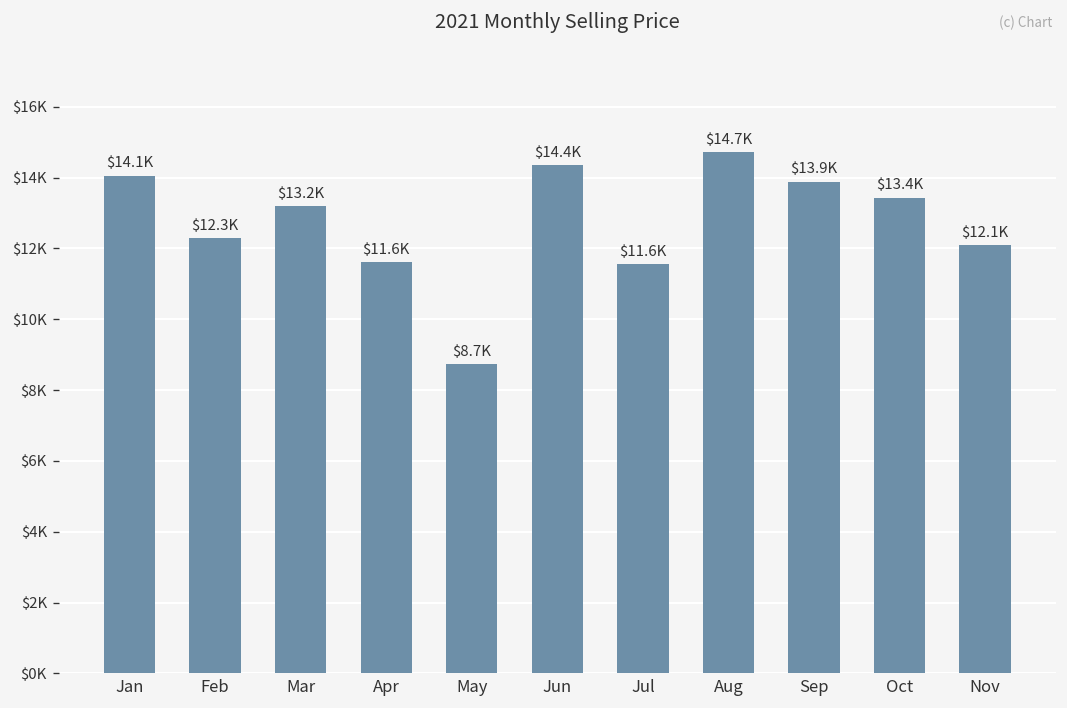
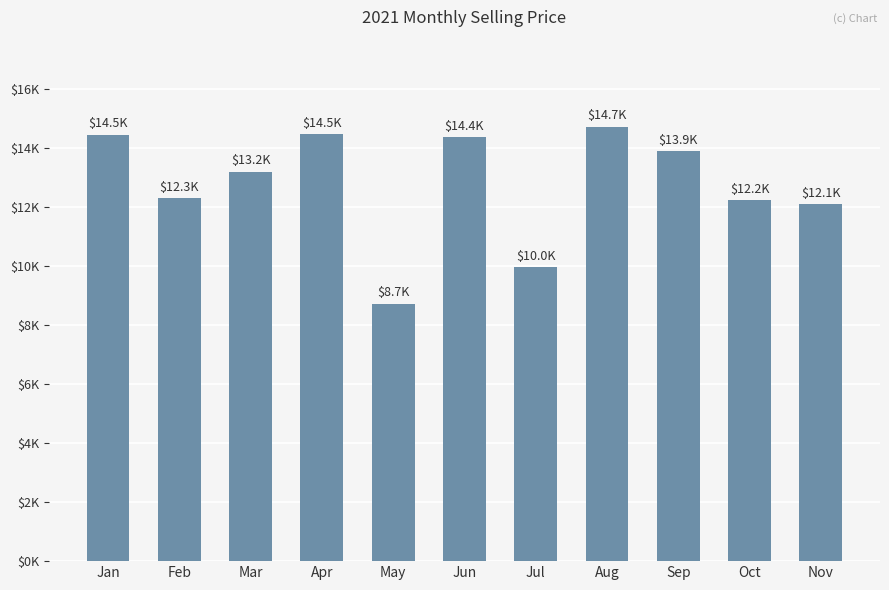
  {
-   "Jan": "$14.1K",
+   "Jan": "$14.5K",
    "Feb": "$12.3K",
    "Mar": "$13.2K",
-   "Apr": "$11.6K",
+   "Apr": "$14.5K",
    "May": "$8.7K",
    "Jun": "$14.4K",
-   "Jul": "$11.6K",
+   "Jul": "$10.0K",
    "Aug": "$14.7K",
    "Sep": "$13.9K",
-   "Oct": "$13.4K",
+   "Oct": "$12.2K",
    "Nov": "$12.1K"
  }
